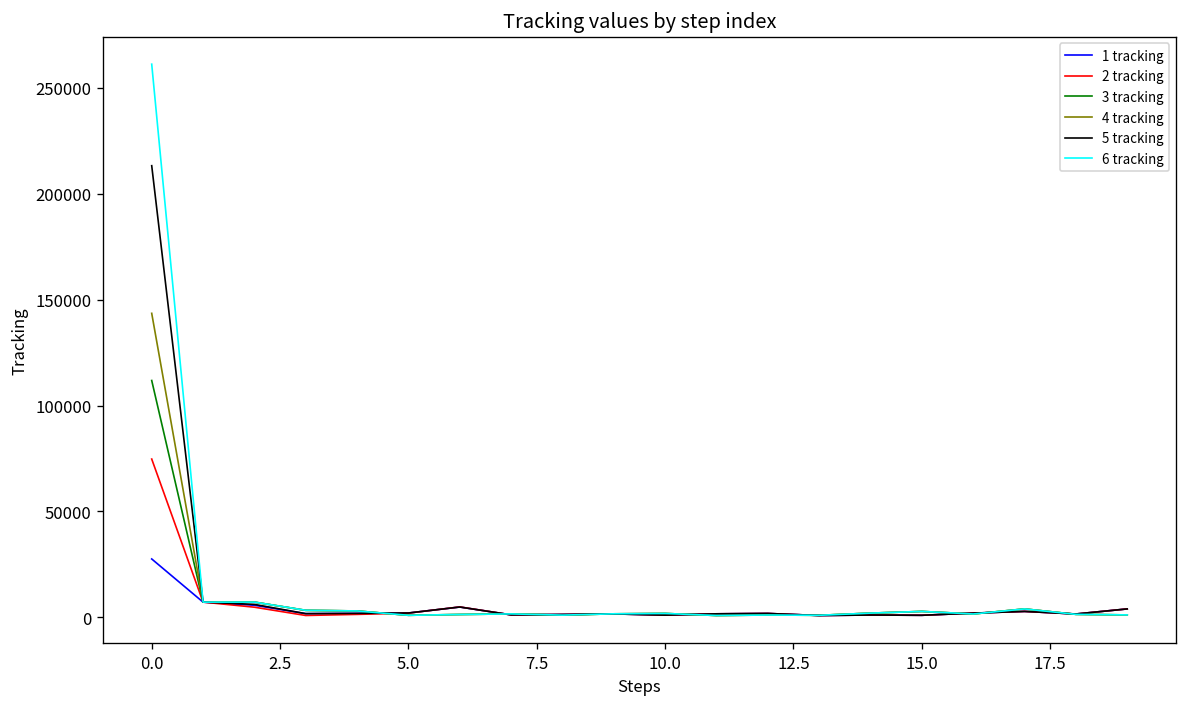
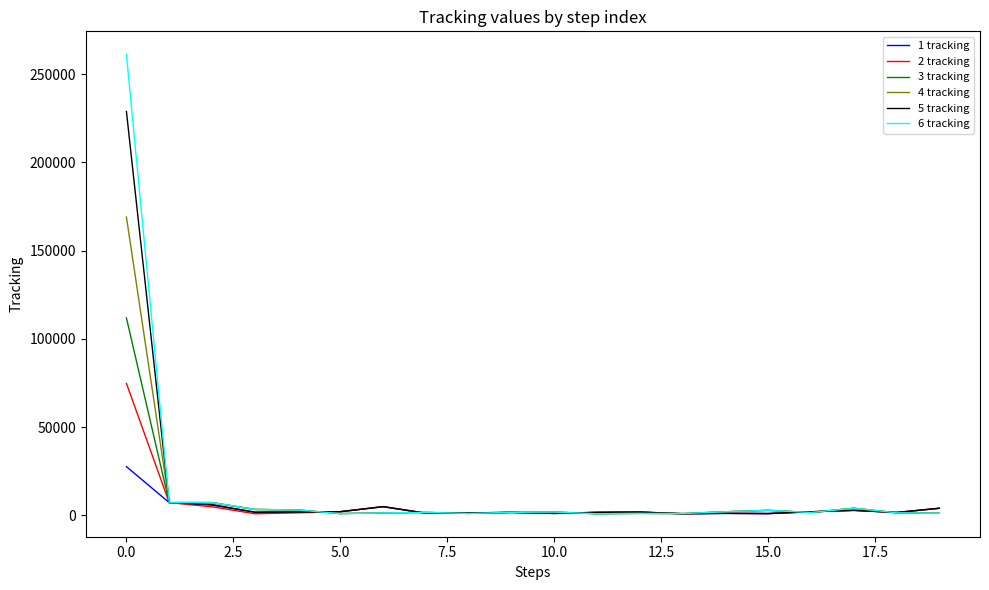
  {
    "1 tracking": {
      "0.0": 28000
    },
    "2 tracking": {
      "0.0": 75000
    },
    "3 tracking": {
      "0.0": 112000
    },
    "4 tracking": {
-     "0.0": 144000
+     "0.0": 169000
    },
    "5 tracking": {
-     "0.0": 213000
+     "0.0": 229000
    },
    "6 tracking": {
      "0.0": 261000
    }
  }
